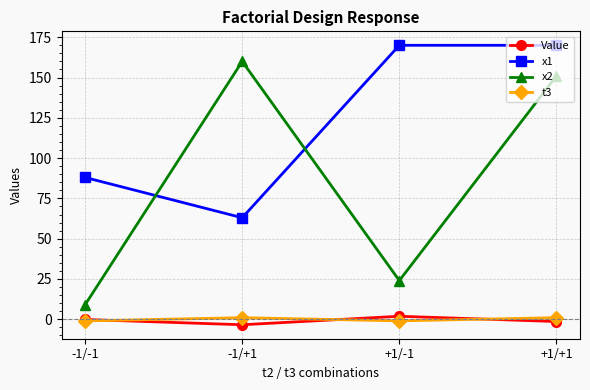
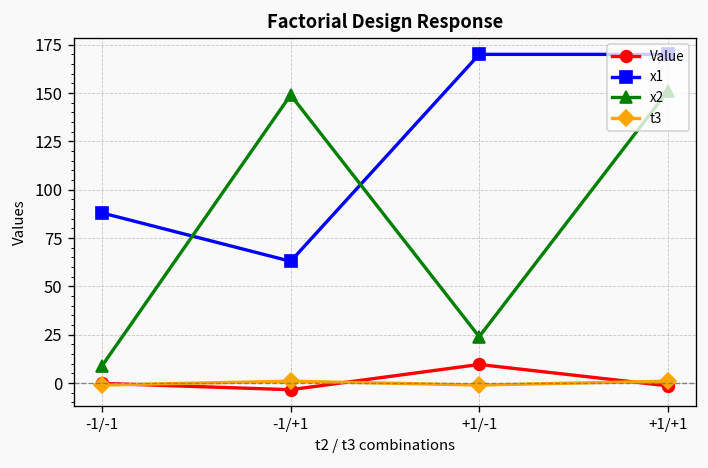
  {
    "Value": {
      "-1/+1": -3,
-     "+1/-1": 2,
+     "+1/-1": 10,
      "+1/+1": -1
    },
    "x1": {
      "-1/-1": 88,
      "-1/+1": 63,
      "+1/-1": 170
    },
    "x2": {
      "-1/-1": 9,
-     "-1/+1": 160,
+     "-1/+1": 149,
      "+1/-1": 24
    },
    "t3": {
      "-1/+1": 1,
      "+1/-1": -1,
      "+1/+1": 1
    }
  }
